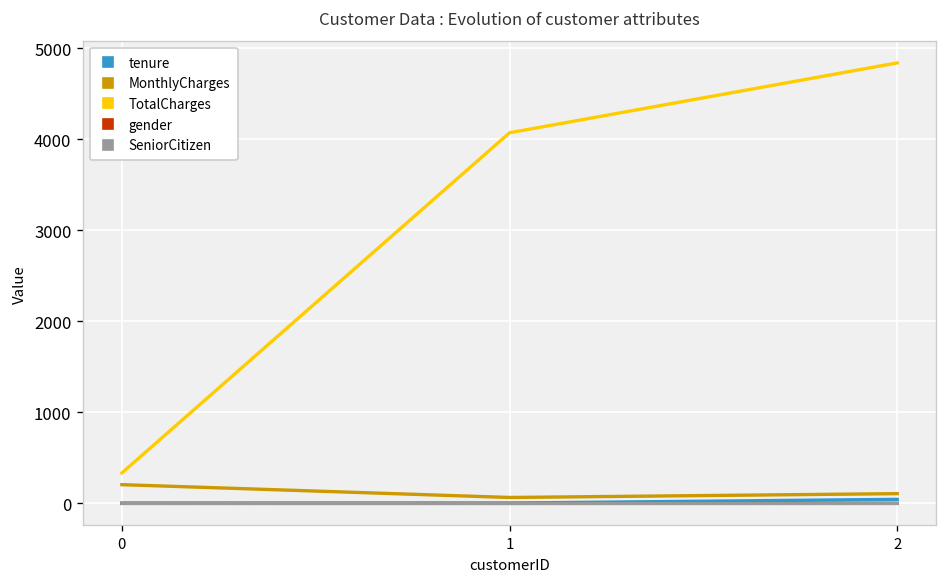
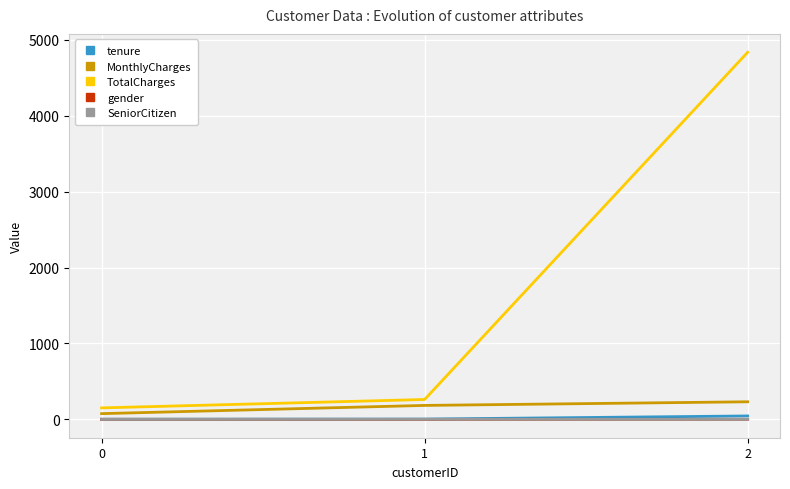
  {
    "tenure": {
      "2": 0
    },
    "MonthlyCharges": {
-     "0": 200,
-     "1": 100,
-     "2": 100
+     "0": 100,
+     "1": 200,
+     "2": 200
    },
    "TotalCharges": {
-     "0": 300,
-     "1": 4100,
+     "0": 200,
+     "1": 300,
      "2": 4800
    },
    "SeniorCitizen": {
      "2": 0
    }
  }
